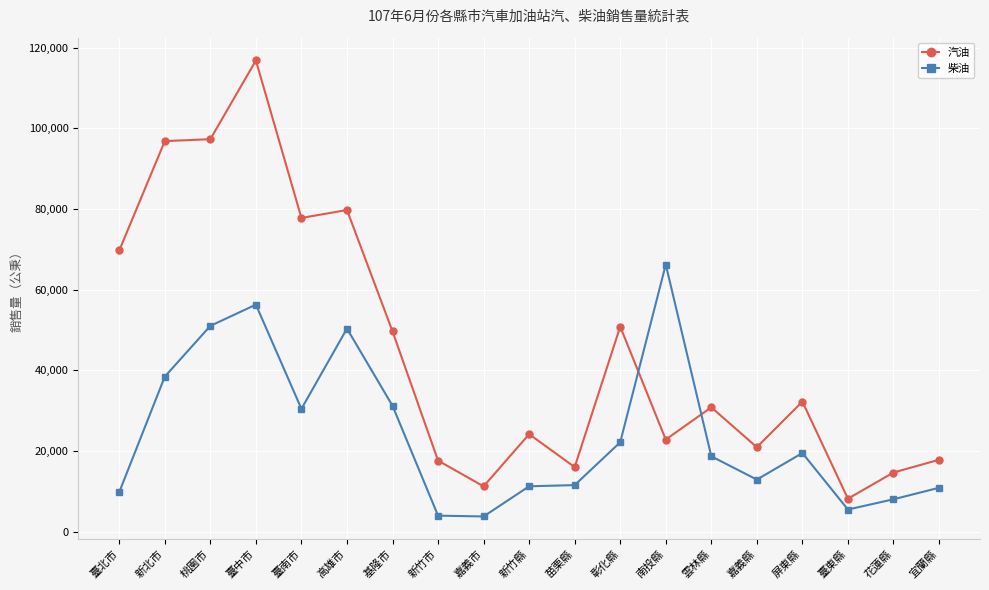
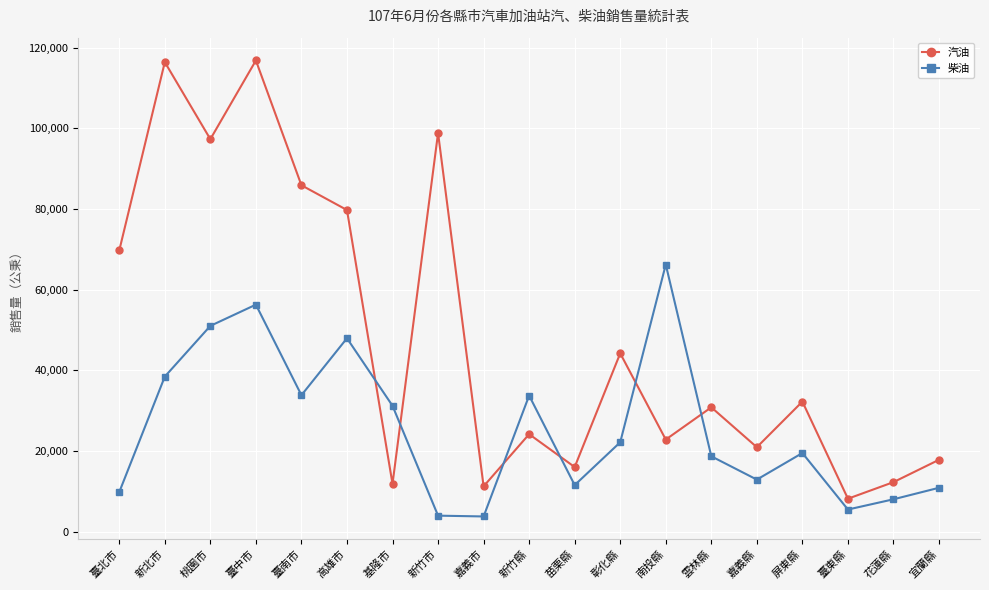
  {
    "汽油": {
      "臺北市": "70,000",
-     "新北市": "97,000",
+     "新北市": "116,000",
      "桃園市": "97,000",
      "臺中市": "117,000",
-     "臺南市": "78,000",
+     "臺南市": "86,000",
      "高雄市": "80,000",
-     "基隆市": "50,000",
-     "新竹市": "18,000",
+     "基隆市": "12,000",
+     "新竹市": "99,000",
      "嘉義市": "11,000",
      "新竹縣": "24,000",
      "苗栗縣": "16,000",
-     "彰化縣": "51,000",
+     "彰化縣": "44,000",
      "南投縣": "23,000",
      "雲林縣": "31,000",
      "嘉義縣": "21,000",
      "屏東縣": "32,000",
      "臺東縣": "8,000",
-     "花蓮縣": "15,000",
+     "花蓮縣": "12,000",
      "宜蘭縣": "18,000"
    },
    "柴油": {
      "臺北市": "10,000",
      "新北市": "38,000",
      "桃園市": "51,000",
      "臺中市": "56,000",
-     "臺南市": "30,000",
-     "高雄市": "50,000",
+     "臺南市": "34,000",
+     "高雄市": "48,000",
      "基隆市": "31,000",
      "新竹市": "4,000",
      "嘉義市": "4,000",
-     "新竹縣": "11,000",
+     "新竹縣": "34,000",
      "苗栗縣": "12,000",
      "彰化縣": "22,000",
      "南投縣": "66,000",
      "雲林縣": "19,000",
      "嘉義縣": "13,000",
      "屏東縣": "19,000",
      "臺東縣": "5,000",
      "花蓮縣": "8,000",
      "宜蘭縣": "11,000"
    }
  }
